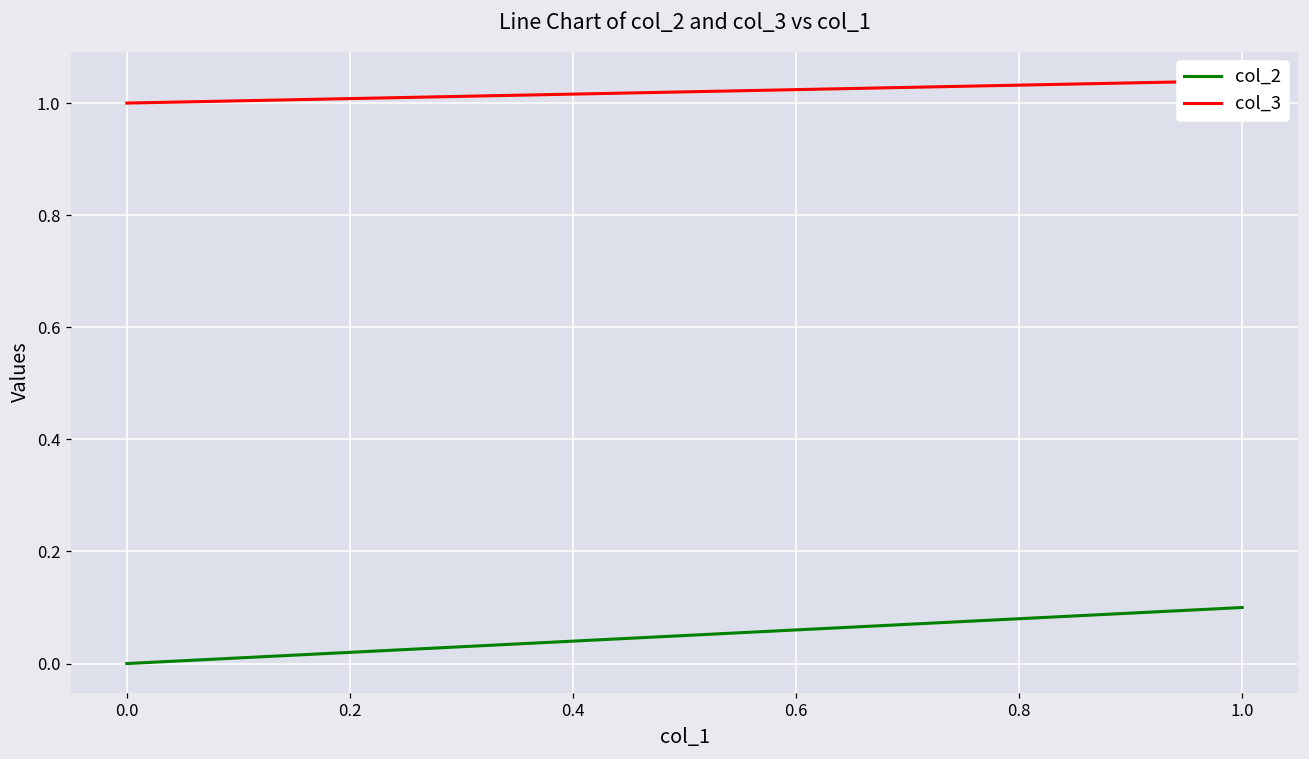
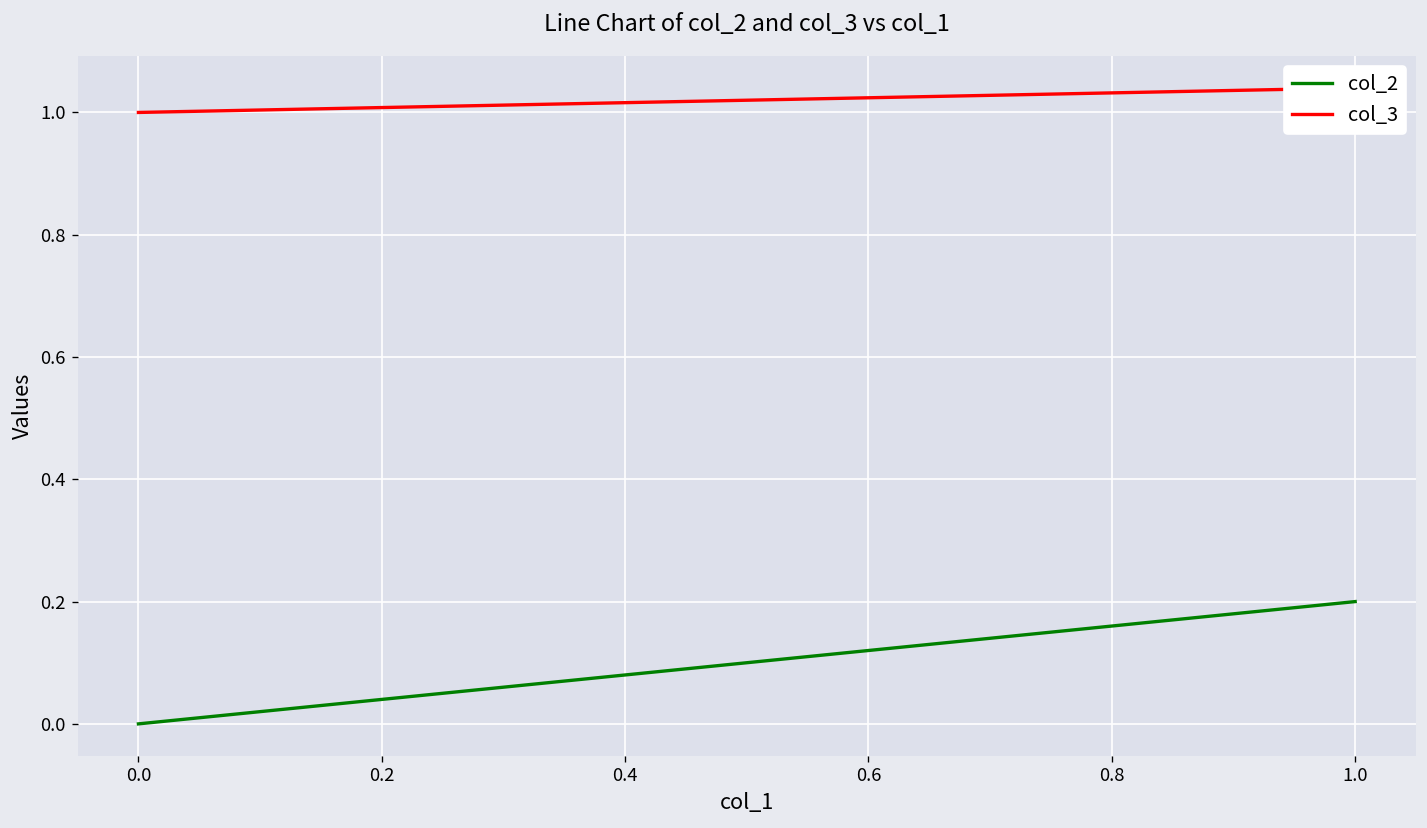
  {
    "col_2": {
      "0.0": 0.0,
-     "1.0": 0.1
+     "1.0": 0.2
    },
    "col_3": {
      "0.0": 1.0
    }
  }
